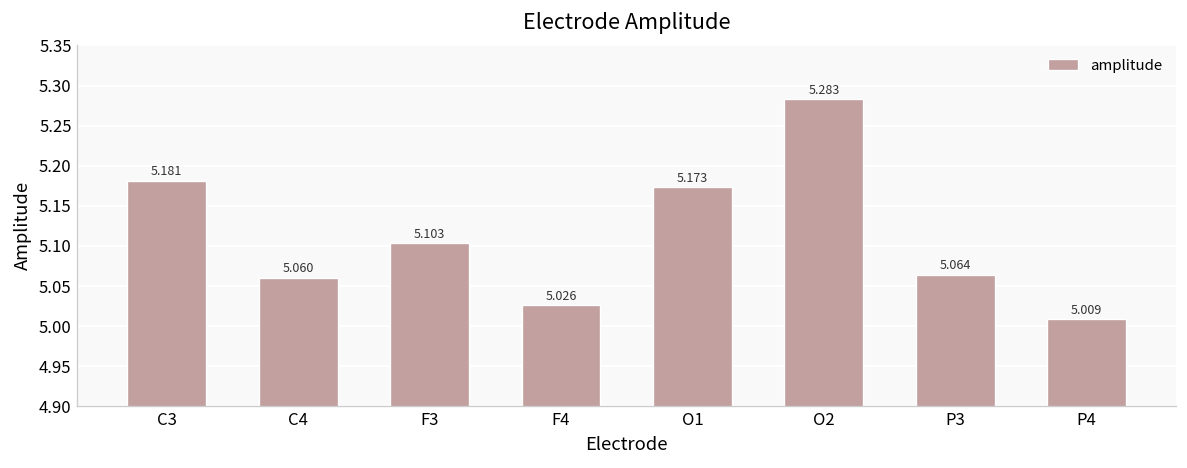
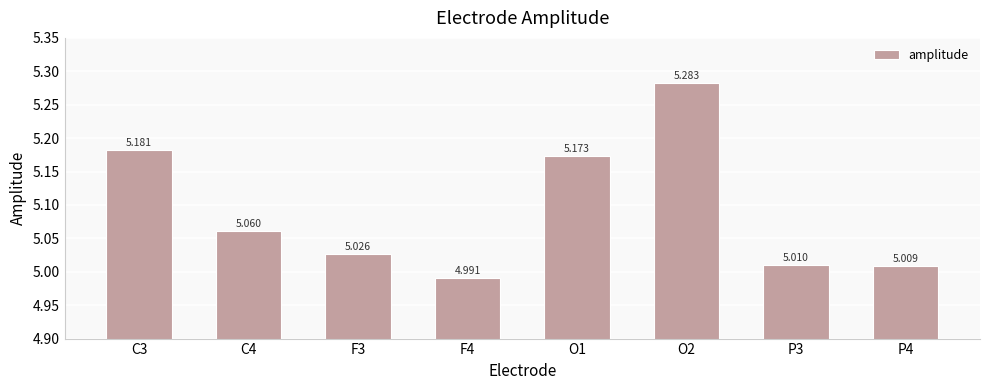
  {
    "C3": 5.181,
    "C4": 5.060,
-   "F3": 5.103,
-   "F4": 5.026,
+   "F3": 5.026,
+   "F4": 4.991,
    "O1": 5.173,
    "O2": 5.283,
-   "P3": 5.064,
+   "P3": 5.010,
    "P4": 5.009
  }
